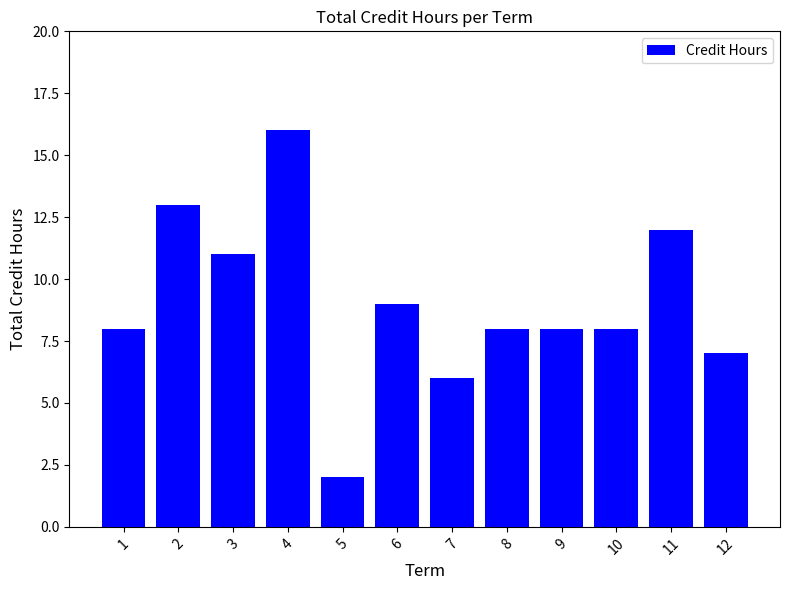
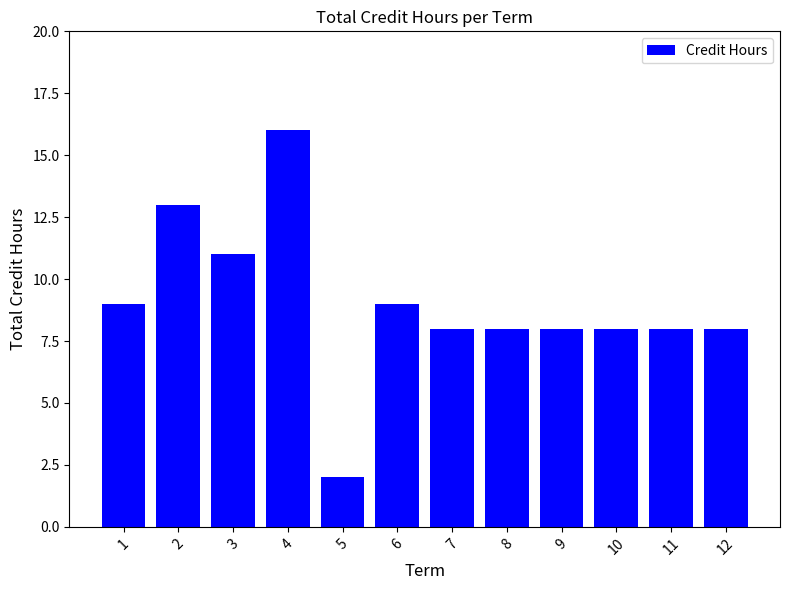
  {
-   "1": 8,
+   "1": 9,
    "2": 13,
    "3": 11,
    "4": 16,
    "5": 2,
    "6": 9,
-   "7": 6,
+   "7": 8,
    "8": 8,
    "9": 8,
    "10": 8,
-   "11": 12,
-   "12": 7
+   "11": 8,
+   "12": 8
  }
